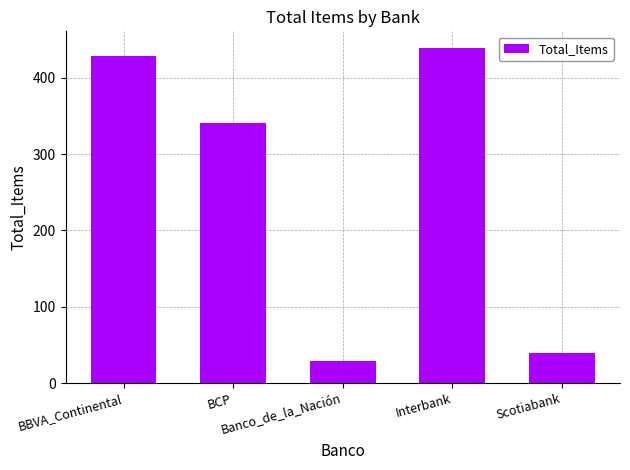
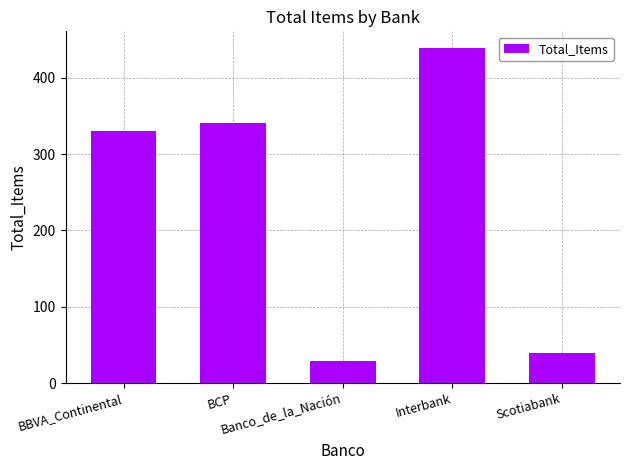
  {
-   "BBVA_Continental": 430,
+   "BBVA_Continental": 330,
    "BCP": 340,
    "Banco_de_la_Nación": 30,
    "Interbank": 440,
    "Scotiabank": 40
  }
